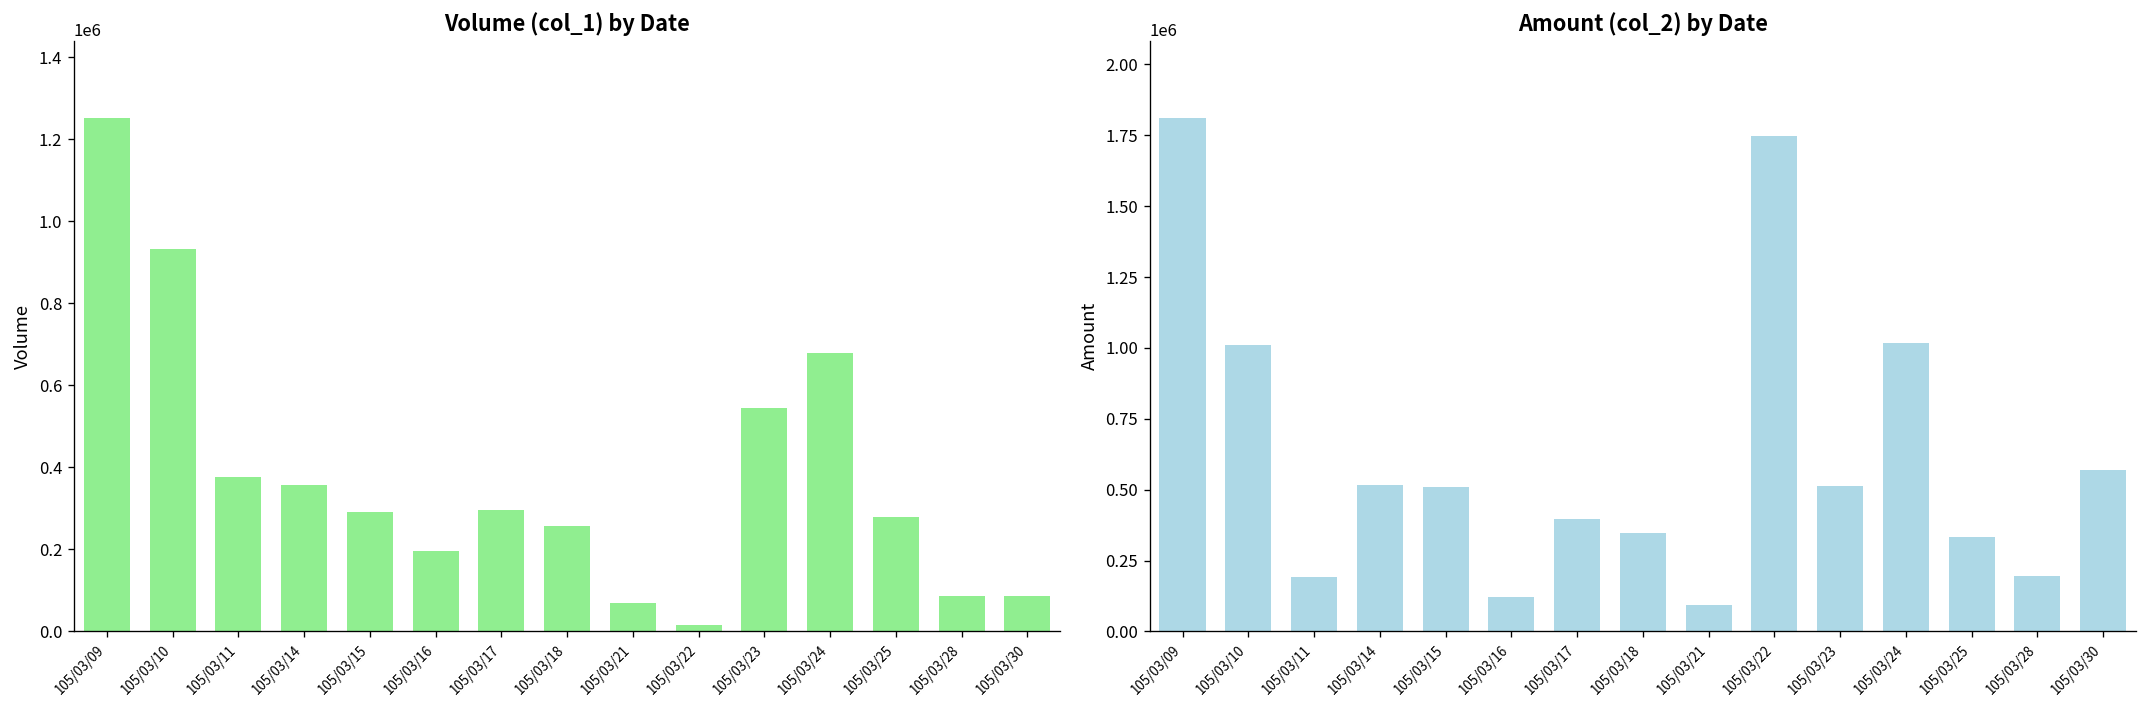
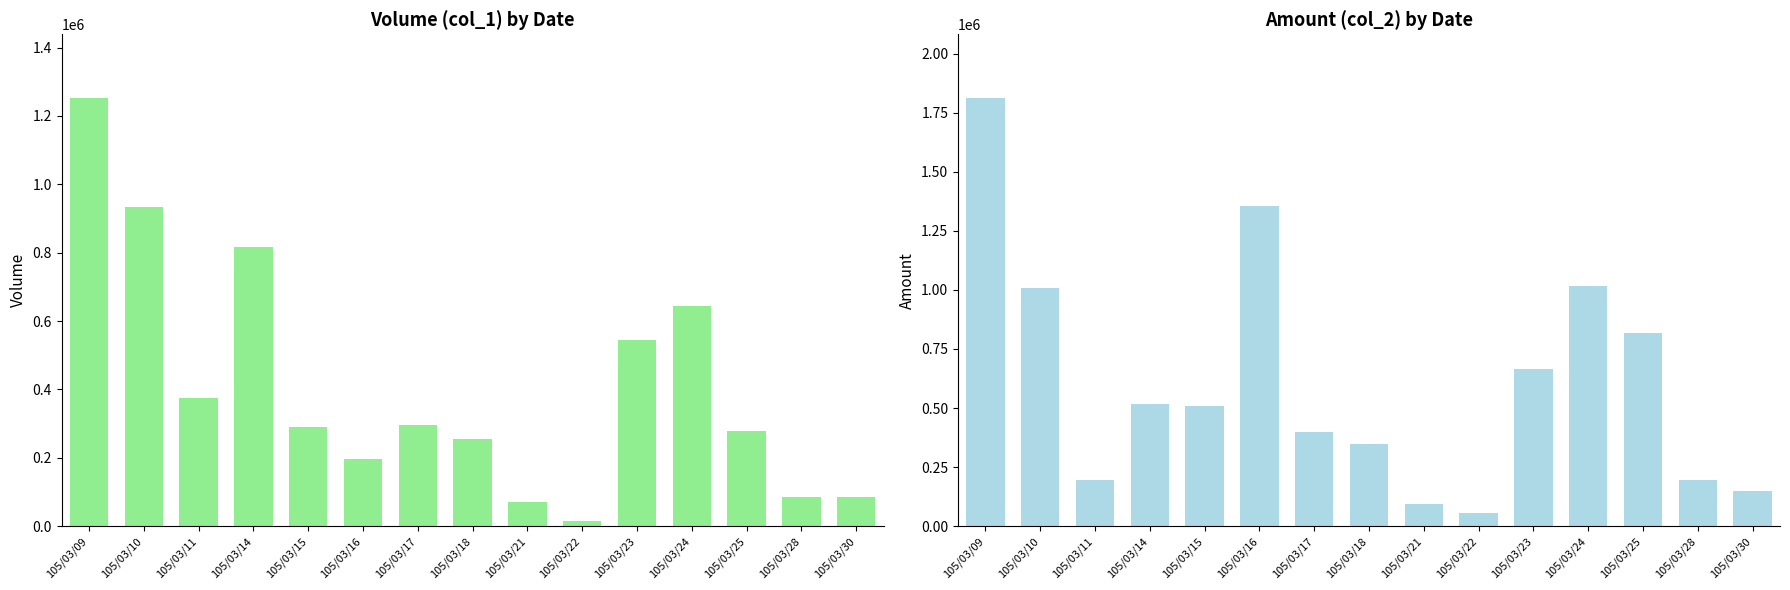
  {
    "Volume (col_1) by Date": {
      "105/03/09": 1250000,
      "105/03/10": 930000,
      "105/03/11": 380000,
-     "105/03/14": 360000,
+     "105/03/14": 820000,
      "105/03/15": 290000,
      "105/03/16": 200000,
      "105/03/17": 300000,
      "105/03/18": 260000,
      "105/03/21": 70000,
      "105/03/22": 20000,
      "105/03/23": 540000,
-     "105/03/24": 680000,
+     "105/03/24": 640000,
      "105/03/25": 280000,
      "105/03/28": 90000,
      "105/03/30": 90000
    },
    "Amount (col_2) by Date": {
      "105/03/09": 1810000,
      "105/03/10": 1010000,
      "105/03/11": 190000,
      "105/03/14": 520000,
      "105/03/15": 510000,
-     "105/03/16": 120000,
+     "105/03/16": 1360000,
      "105/03/17": 400000,
      "105/03/18": 350000,
      "105/03/21": 90000,
-     "105/03/22": 1750000,
-     "105/03/23": 510000,
+     "105/03/22": 60000,
+     "105/03/23": 660000,
      "105/03/24": 1020000,
-     "105/03/25": 330000,
+     "105/03/25": 820000,
      "105/03/28": 200000,
-     "105/03/30": 570000
+     "105/03/30": 150000
    }
  }
